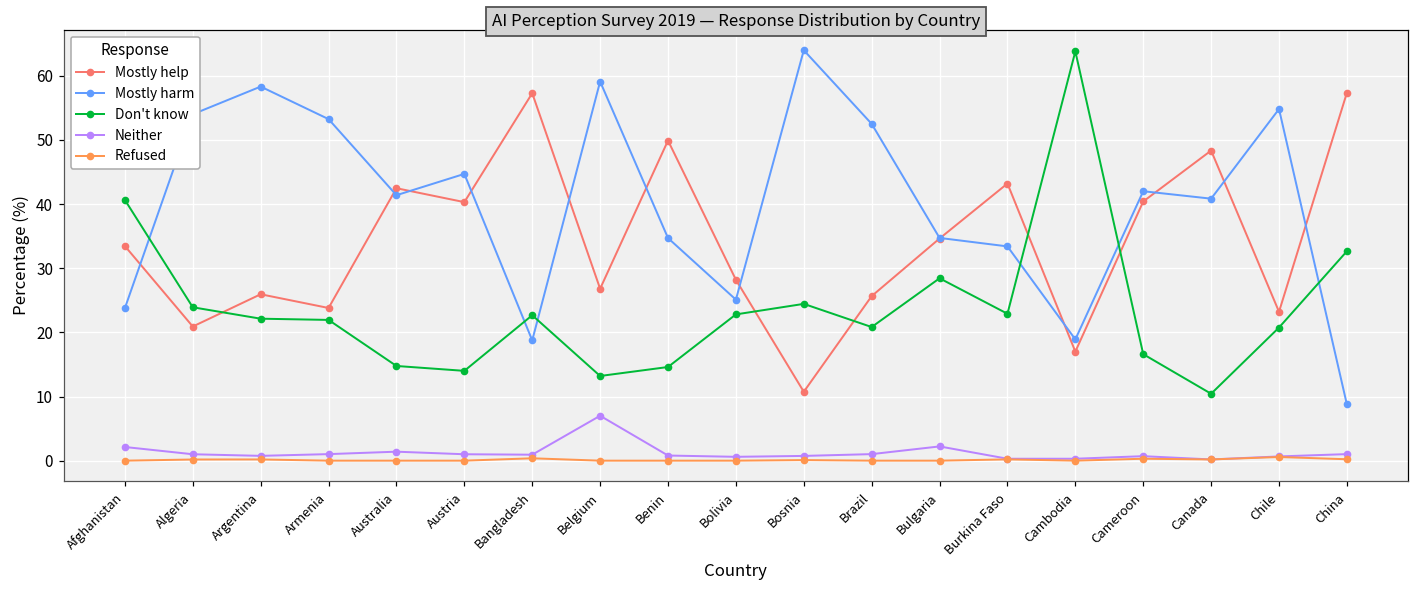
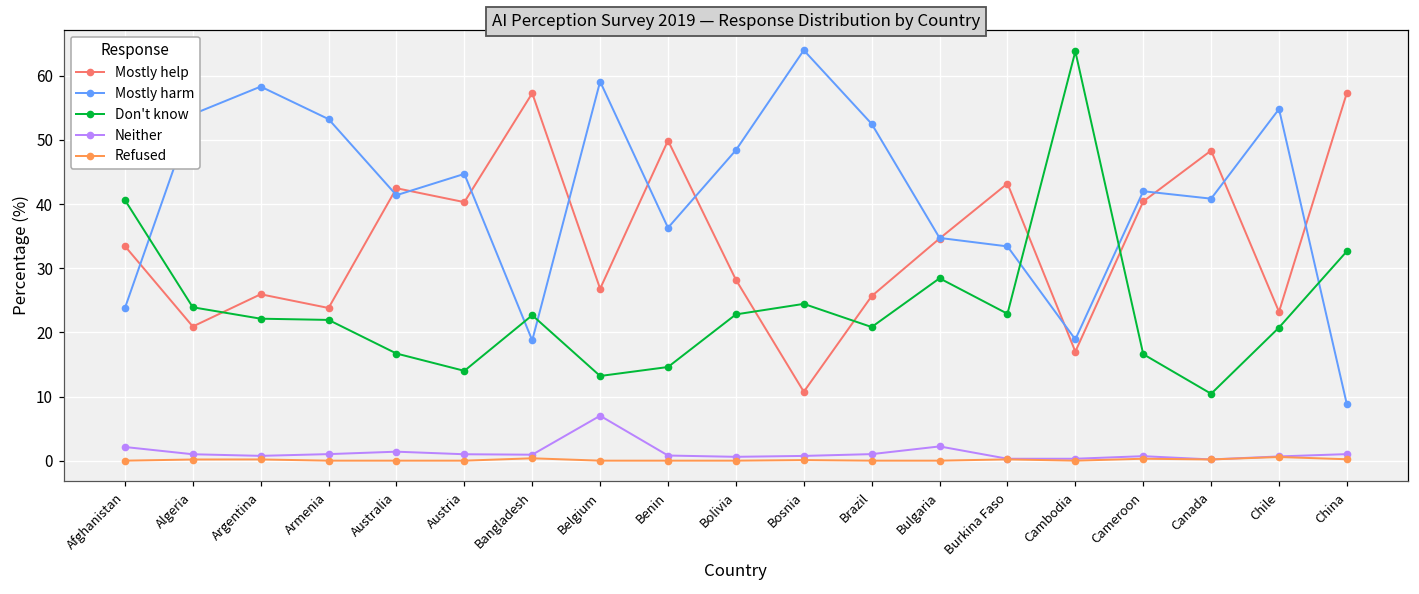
  {
    "Mostly harm": {
      "Afghanistan": 24,
      "Argentina": 58,
      "Armenia": 53,
      "Australia": 41,
      "Austria": 45,
      "Bangladesh": 19,
      "Belgium": 59,
-     "Benin": 35,
-     "Bolivia": 25,
+     "Benin": 36,
+     "Bolivia": 48,
      "Bosnia": 64,
      "Brazil": 53,
      "Burkina Faso": 33,
      "Cambodia": 19,
      "Cameroon": 42,
      "Canada": 41,
      "Chile": 55,
      "China": 9
    },
    "Don't know": {
      "Afghanistan": 41,
      "Algeria": 24,
      "Argentina": 22,
      "Armenia": 22,
-     "Australia": 15,
+     "Australia": 17,
      "Austria": 14,
      "Bangladesh": 23,
      "Belgium": 13,
      "Benin": 15,
      "Bolivia": 23,
      "Bosnia": 24,
      "Brazil": 21,
      "Bulgaria": 28,
      "Burkina Faso": 23,
      "Cambodia": 64,
      "Cameroon": 17,
      "Canada": 10,
      "Chile": 21,
      "China": 33
    },
    "Neither": {
      "Afghanistan": 2,
      "Algeria": 1,
      "Argentina": 1,
      "Armenia": 1,
      "Australia": 1,
      "Austria": 1,
      "Bangladesh": 1,
      "Belgium": 7,
      "Benin": 1,
      "Bolivia": 1,
      "Bosnia": 1,
      "Brazil": 1,
      "Bulgaria": 2,
      "China": 1
    }
  }
